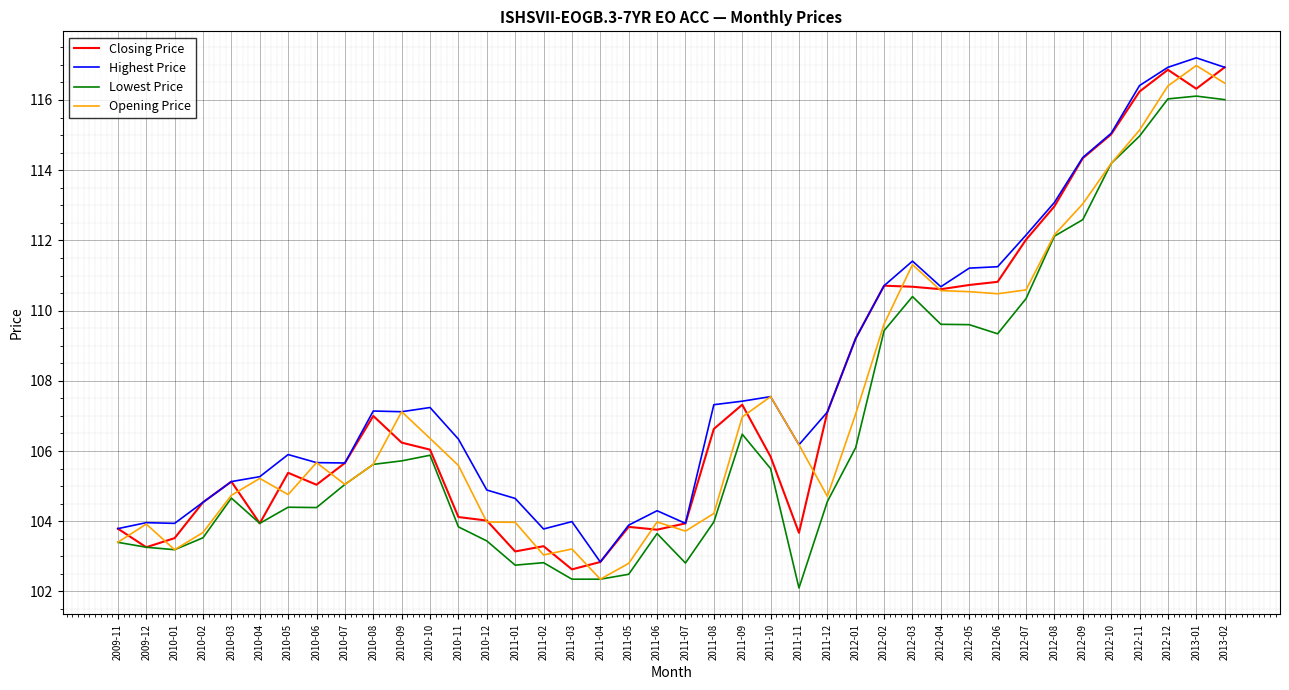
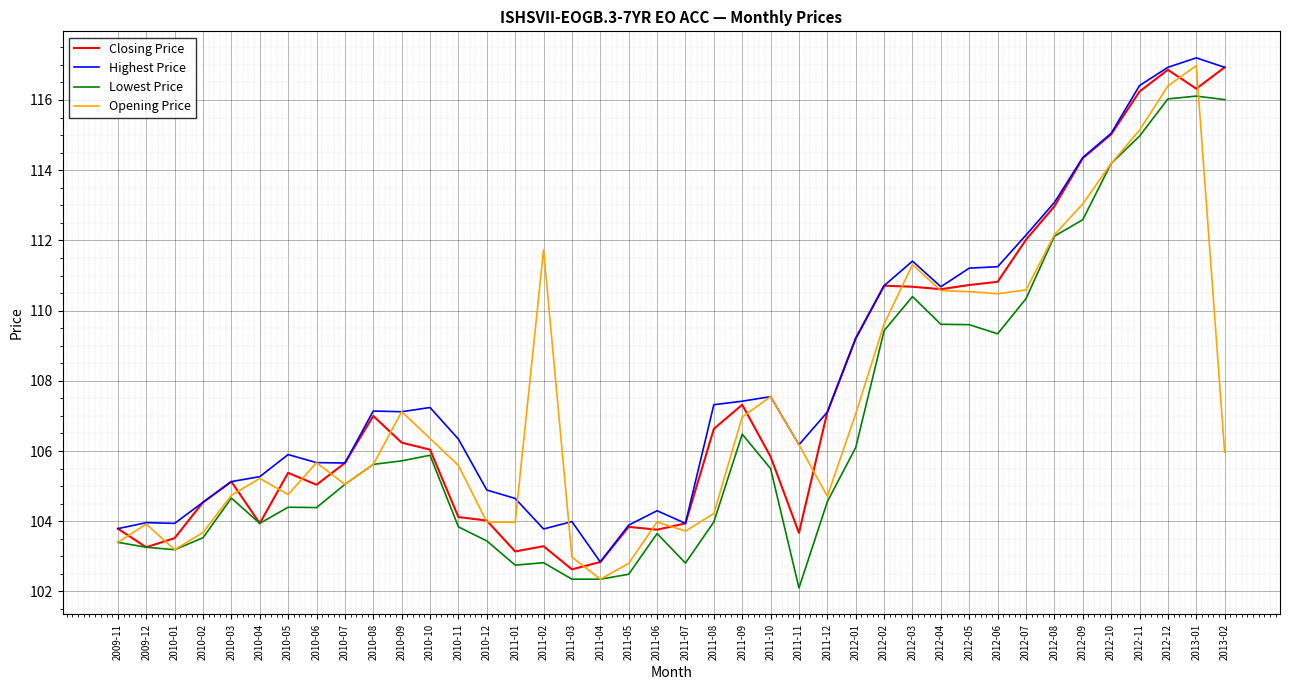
  {
    "Closing Price": {
      "2010-01": 103.5,
      "2010-05": 105.4,
      "2010-06": 105.0,
      "2010-08": 107.0,
      "2010-09": 106.2,
      "2010-10": 106.0,
      "2010-11": 104.1,
      "2011-01": 103.1,
      "2011-02": 103.3,
      "2011-03": 102.6,
      "2011-06": 103.8,
      "2011-08": 106.6,
      "2011-09": 107.3,
      "2011-10": 105.8,
      "2011-11": 103.7,
      "2012-03": 110.7,
      "2012-05": 110.7,
      "2012-06": 110.8,
      "2012-07": 112.0,
      "2012-08": 113.0,
      "2012-11": 116.2,
      "2013-01": 116.3
    },
    "Highest Price": {
      "2010-01": 103.9,
      "2010-05": 105.9,
      "2010-08": 107.1,
      "2010-10": 107.2,
      "2010-11": 106.3,
      "2010-12": 104.9,
      "2011-01": 104.7,
      "2011-02": 103.8,
      "2011-03": 104.0,
      "2011-06": 104.3,
      "2011-08": 107.3,
      "2011-09": 107.4,
      "2012-03": 111.4,
      "2012-05": 111.2,
      "2012-06": 111.3,
      "2012-07": 112.2,
      "2012-08": 113.1,
      "2012-11": 116.4,
      "2013-01": 117.2
    },
    "Lowest Price": {
      "2010-02": 103.5,
      "2010-03": 104.7,
      "2010-05": 104.4,
      "2010-06": 104.4,
      "2010-09": 105.7,
      "2010-10": 105.9,
      "2010-11": 103.8,
      "2010-12": 103.4,
      "2011-01": 102.8,
      "2011-02": 102.8,
      "2011-03": 102.4,
      "2011-05": 102.5,
      "2011-06": 103.7,
      "2011-07": 102.8,
      "2011-08": 104.0,
      "2011-09": 106.5,
      "2011-10": 105.5,
      "2011-11": 102.1,
      "2011-12": 104.6,
      "2012-01": 106.1,
      "2012-02": 109.4,
      "2012-03": 110.4,
      "2012-04": 109.6,
      "2012-05": 109.6,
      "2012-06": 109.3,
      "2012-07": 110.3,
      "2012-09": 112.6,
      "2012-11": 115.0,
      "2012-12": 116.0,
      "2013-01": 116.1,
      "2013-02": 116.0
    },
    "Opening Price": {
      "2010-02": 103.7,
      "2010-03": 104.7,
      "2010-05": 104.8,
      "2010-10": 106.4,
      "2010-11": 105.6,
      "2011-01": 104.0,
-     "2011-02": 103.0,
-     "2011-03": 103.2,
+     "2011-02": 111.7,
+     "2011-03": 103.0,
      "2011-05": 102.8,
      "2011-06": 104.0,
      "2011-07": 103.7,
      "2011-08": 104.2,
      "2011-09": 107.0,
      "2011-12": 104.7,
      "2012-01": 107.1,
      "2012-02": 109.6,
      "2012-03": 111.3,
      "2012-05": 110.5,
      "2012-06": 110.5,
      "2012-07": 110.6,
      "2012-09": 113.0,
      "2012-11": 115.1,
      "2012-12": 116.4,
      "2013-01": 117.0,
-     "2013-02": 116.5
+     "2013-02": 106.0
    }
  }
